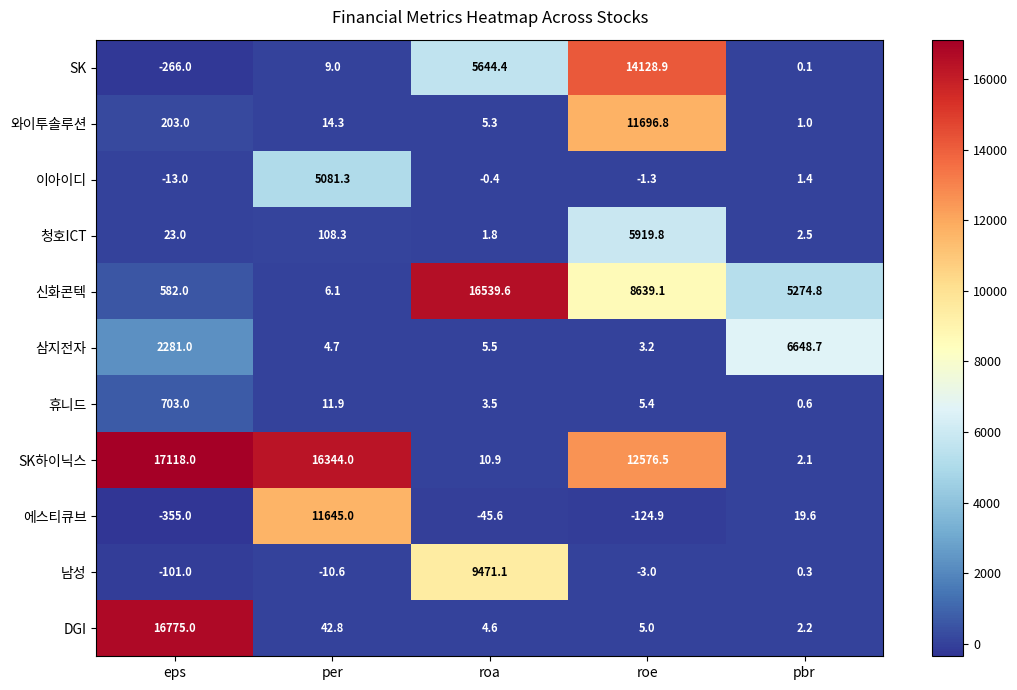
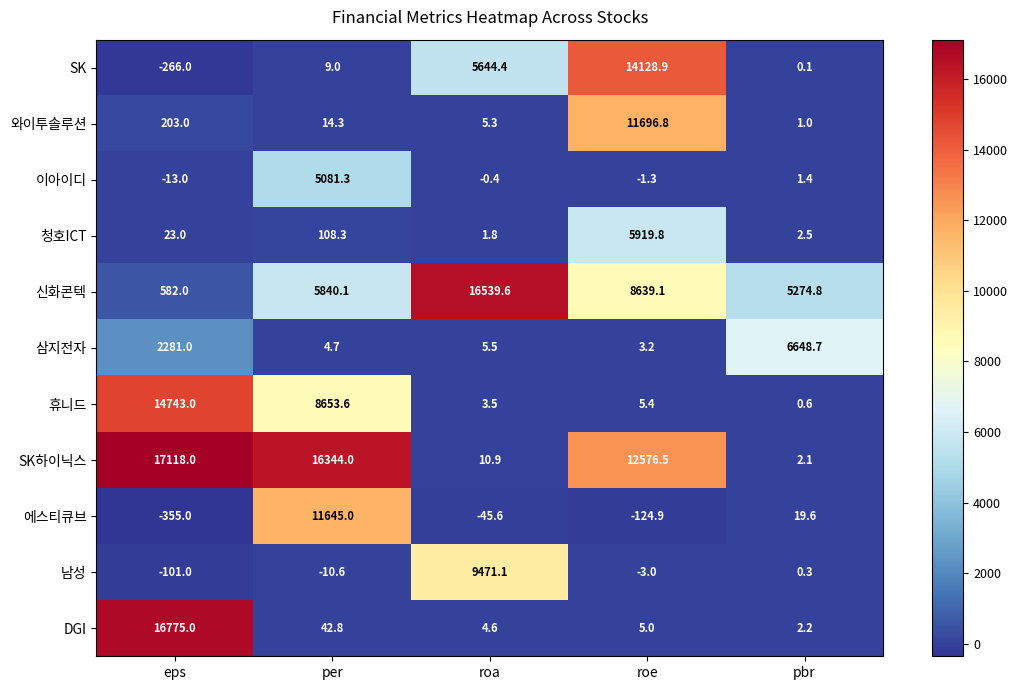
  {
    "SK": {
      "eps": -266.0,
      "per": 9.0,
      "roa": 5644.4,
      "roe": 14128.9,
      "pbr": 0.1
    },
    "와이투솔루션": {
      "eps": 203.0,
      "per": 14.3,
      "roa": 5.3,
      "roe": 11696.8,
      "pbr": 1.0
    },
    "이아이디": {
      "eps": -13.0,
      "per": 5081.3,
      "roa": -0.4,
      "roe": -1.3,
      "pbr": 1.4
    },
    "청호ICT": {
      "eps": 23.0,
      "per": 108.3,
      "roa": 1.8,
      "roe": 5919.8,
      "pbr": 2.5
    },
    "신화콘텍": {
      "eps": 582.0,
-     "per": 6.1,
+     "per": 5840.1,
      "roa": 16539.6,
      "roe": 8639.1,
      "pbr": 5274.8
    },
    "삼지전자": {
      "eps": 2281.0,
      "per": 4.7,
      "roa": 5.5,
      "roe": 3.2,
      "pbr": 6648.7
    },
    "휴니드": {
-     "eps": 703.0,
-     "per": 11.9,
+     "eps": 14743.0,
+     "per": 8653.6,
      "roa": 3.5,
      "roe": 5.4,
      "pbr": 0.6
    },
    "SK하이닉스": {
      "eps": 17118.0,
      "per": 16344.0,
      "roa": 10.9,
      "roe": 12576.5,
      "pbr": 2.1
    },
    "에스티큐브": {
      "eps": -355.0,
      "per": 11645.0,
      "roa": -45.6,
      "roe": -124.9,
      "pbr": 19.6
    },
    "남성": {
      "eps": -101.0,
      "per": -10.6,
      "roa": 9471.1,
      "roe": -3.0,
      "pbr": 0.3
    },
    "DGI": {
      "eps": 16775.0,
      "per": 42.8,
      "roa": 4.6,
      "roe": 5.0,
      "pbr": 2.2
    }
  }
